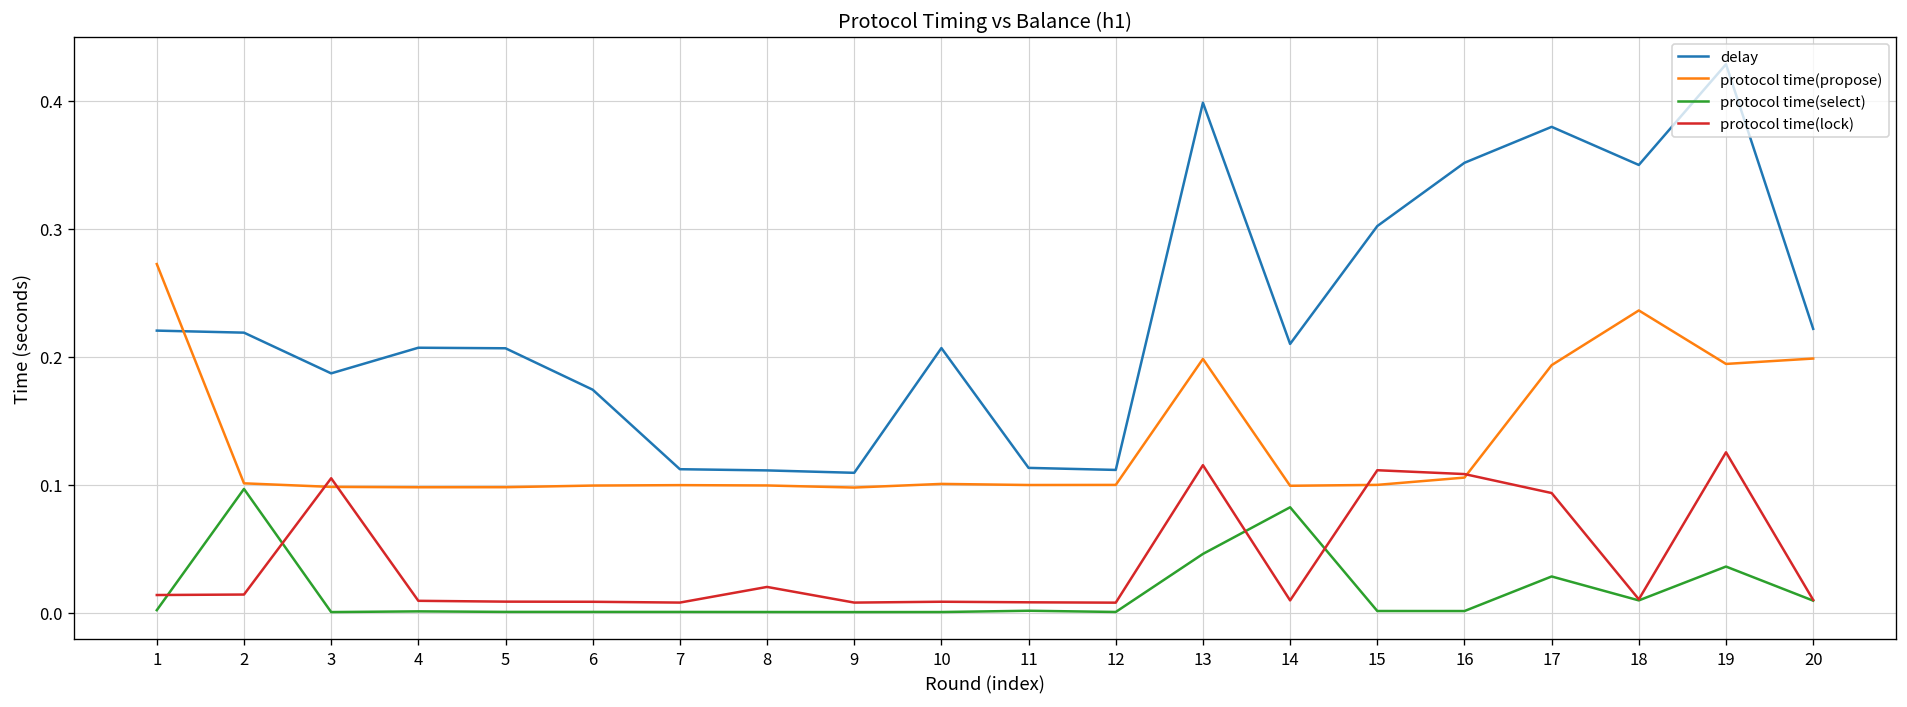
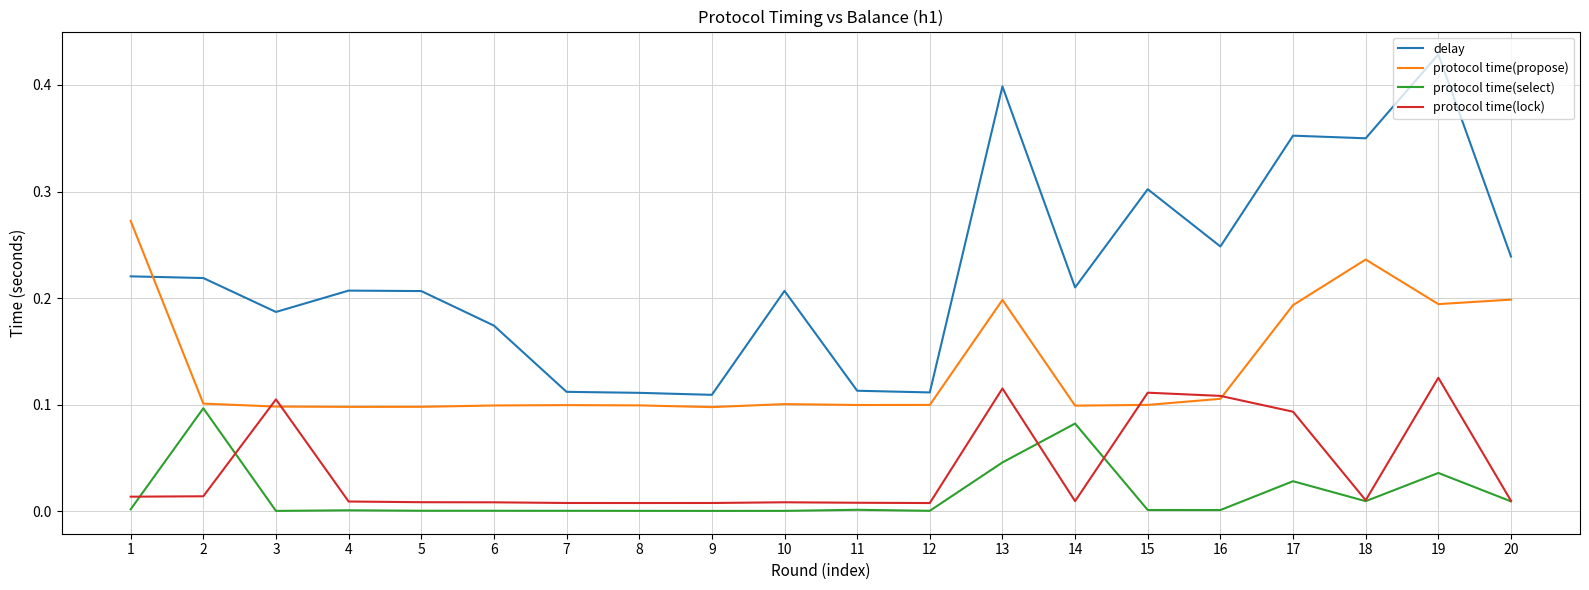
  {
    "delay": {
      "1": 0.220,
      "2": 0.219,
      "3": 0.187,
      "4": 0.207,
      "5": 0.207,
      "6": 0.174,
      "7": 0.112,
      "8": 0.111,
      "9": 0.109,
      "10": 0.207,
      "11": 0.113,
      "12": 0.112,
      "13": 0.399,
      "14": 0.210,
      "15": 0.302,
-     "16": 0.352,
-     "17": 0.380,
+     "16": 0.249,
+     "17": 0.352,
      "18": 0.350,
-     "20": 0.222
+     "20": 0.239
    },
    "protocol time(propose)": {
      "1": 0.273,
      "2": 0.101,
      "3": 0.098,
      "4": 0.098,
      "5": 0.098,
      "6": 0.099,
      "7": 0.100,
      "8": 0.099,
      "9": 0.098,
      "10": 0.101,
      "11": 0.100,
      "12": 0.100,
      "13": 0.198,
      "14": 0.099,
      "15": 0.100,
      "16": 0.106,
      "17": 0.193,
      "18": 0.236,
      "19": 0.194,
      "20": 0.199
    },
    "protocol time(select)": {
      "1": 0.002,
      "2": 0.097,
      "3": 0.000,
      "4": 0.001,
      "5": 0.001,
      "6": 0.001,
      "7": 0.001,
      "8": 0.000,
      "9": 0.000,
      "10": 0.000,
      "11": 0.001,
      "12": 0.001,
      "13": 0.046,
      "14": 0.082,
      "15": 0.001,
      "16": 0.001,
      "17": 0.028,
      "19": 0.036
    },
    "protocol time(lock)": {
      "1": 0.014,
      "2": 0.014,
      "3": 0.105,
      "4": 0.009,
      "5": 0.009,
      "6": 0.008,
      "7": 0.008,
-     "8": 0.020,
+     "8": 0.008,
      "9": 0.008,
      "10": 0.009,
      "11": 0.008,
      "12": 0.008,
      "13": 0.115,
      "14": 0.010,
      "15": 0.111,
      "16": 0.108,
      "17": 0.094,
      "19": 0.125
    }
  }
